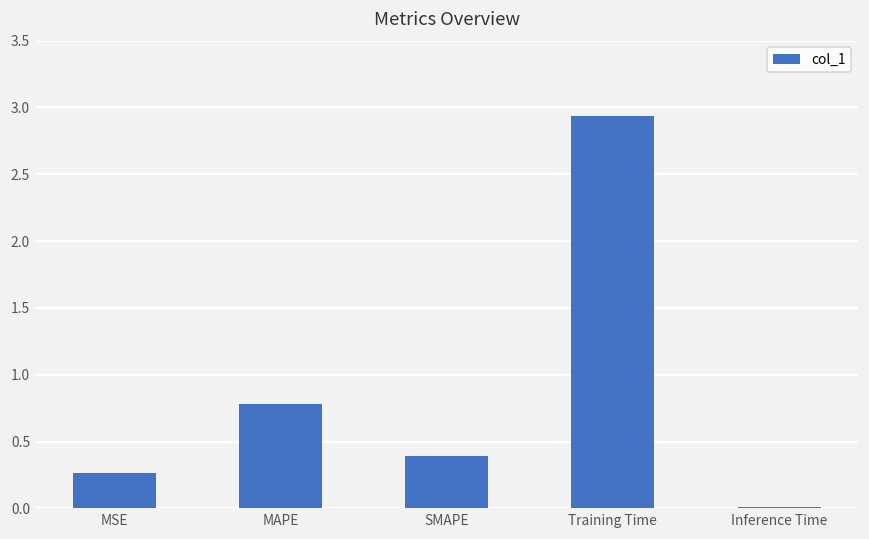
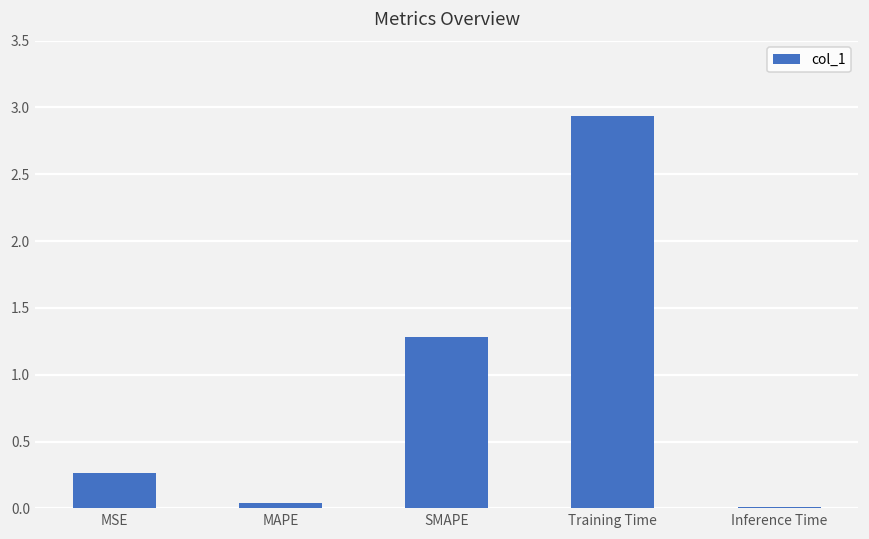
  {
    "MSE": 0.26,
-   "MAPE": 0.78,
-   "SMAPE": 0.39,
+   "MAPE": 0.04,
+   "SMAPE": 1.28,
    "Training Time": 2.94
  }
